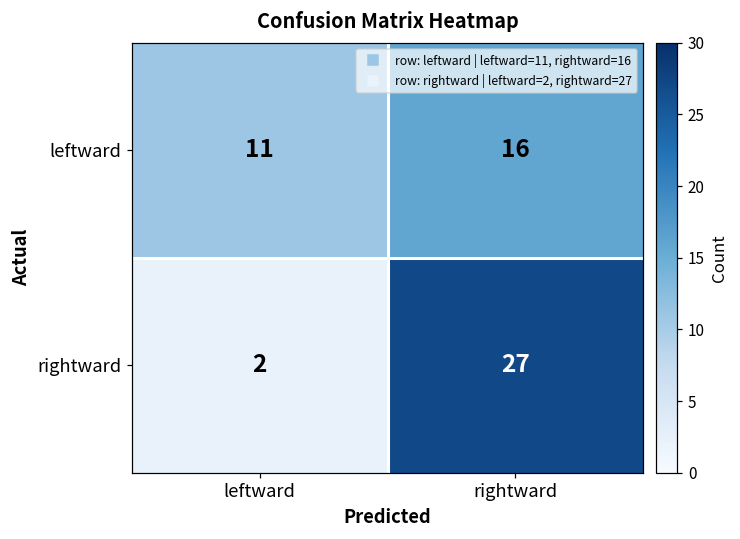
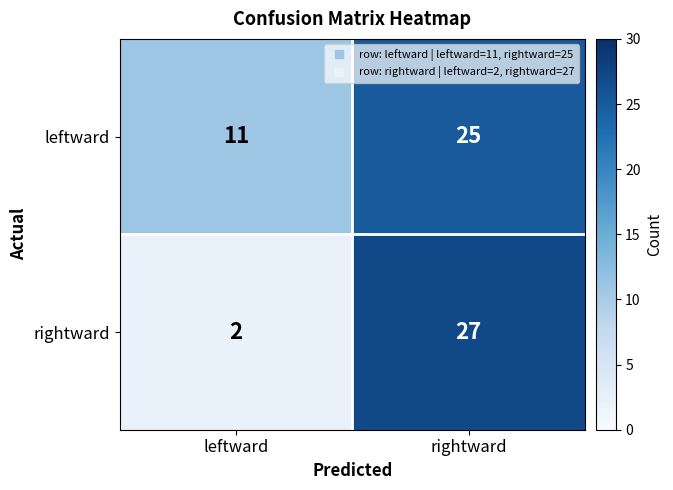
  {
    "leftward": {
      "leftward": 11,
-     "rightward": 16
+     "rightward": 25
    },
    "rightward": {
      "leftward": 2,
      "rightward": 27
    }
  }
